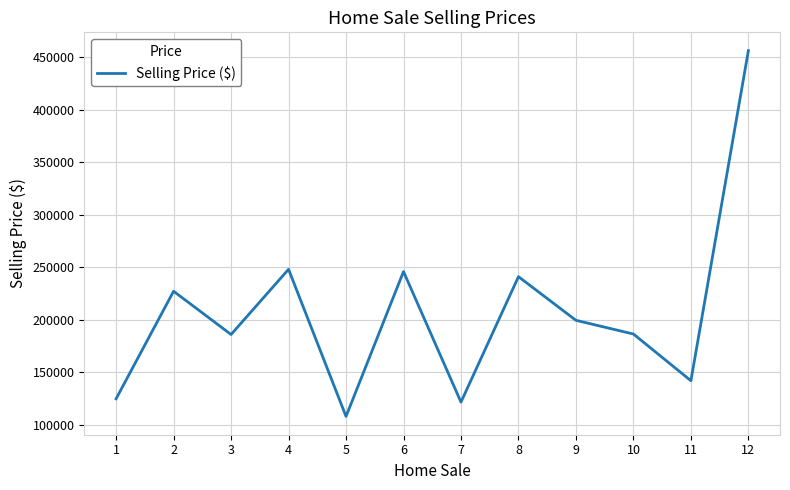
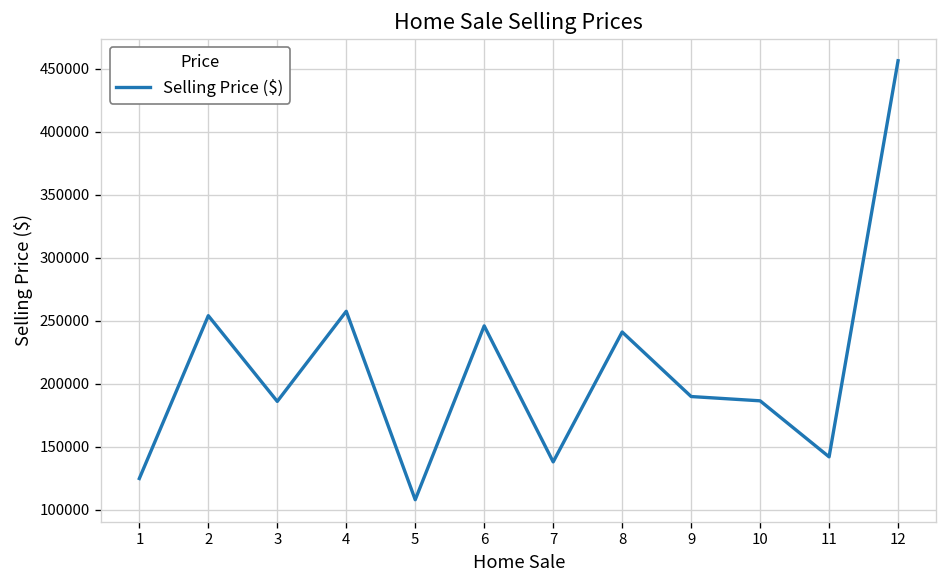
  {
    "1": 125000,
-   "2": 227000,
+   "2": 254000,
    "3": 186000,
-   "4": 248000,
+   "4": 258000,
    "5": 108000,
    "6": 246000,
-   "7": 122000,
+   "7": 138000,
    "8": 241000,
-   "9": 200000,
+   "9": 190000,
    "10": 186000,
    "11": 142000,
    "12": 456000
  }
